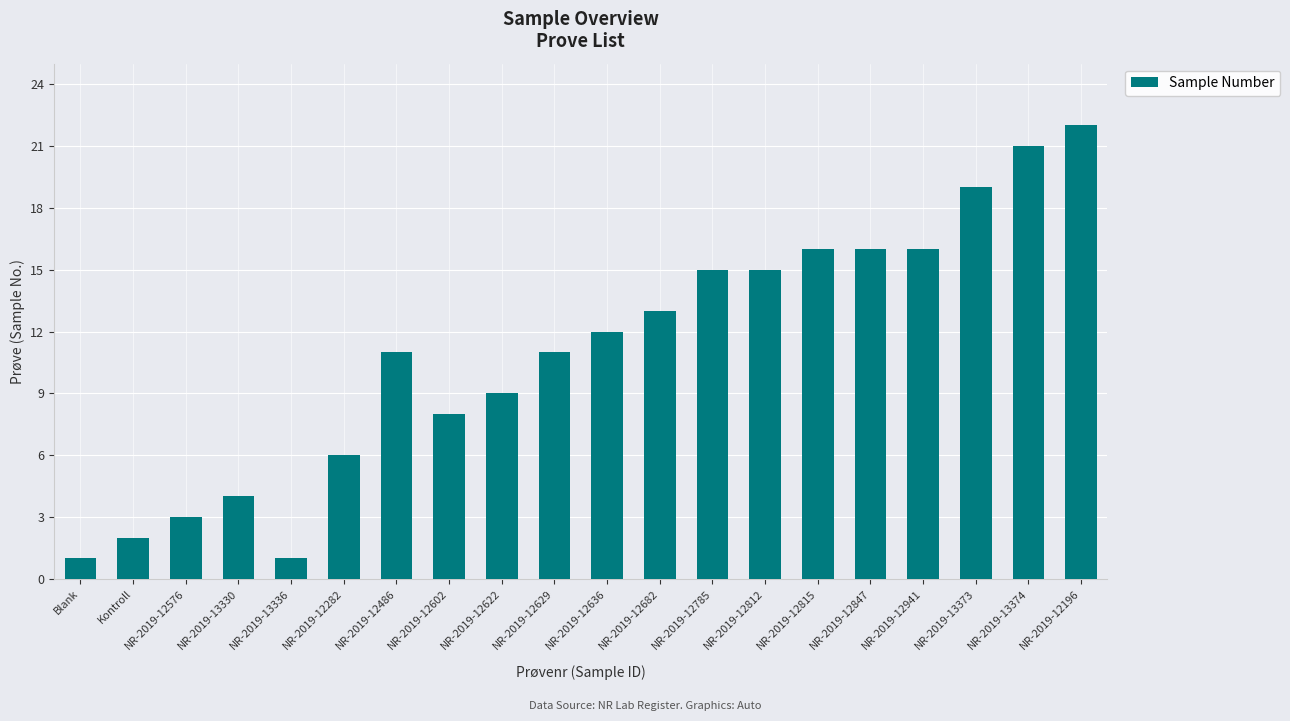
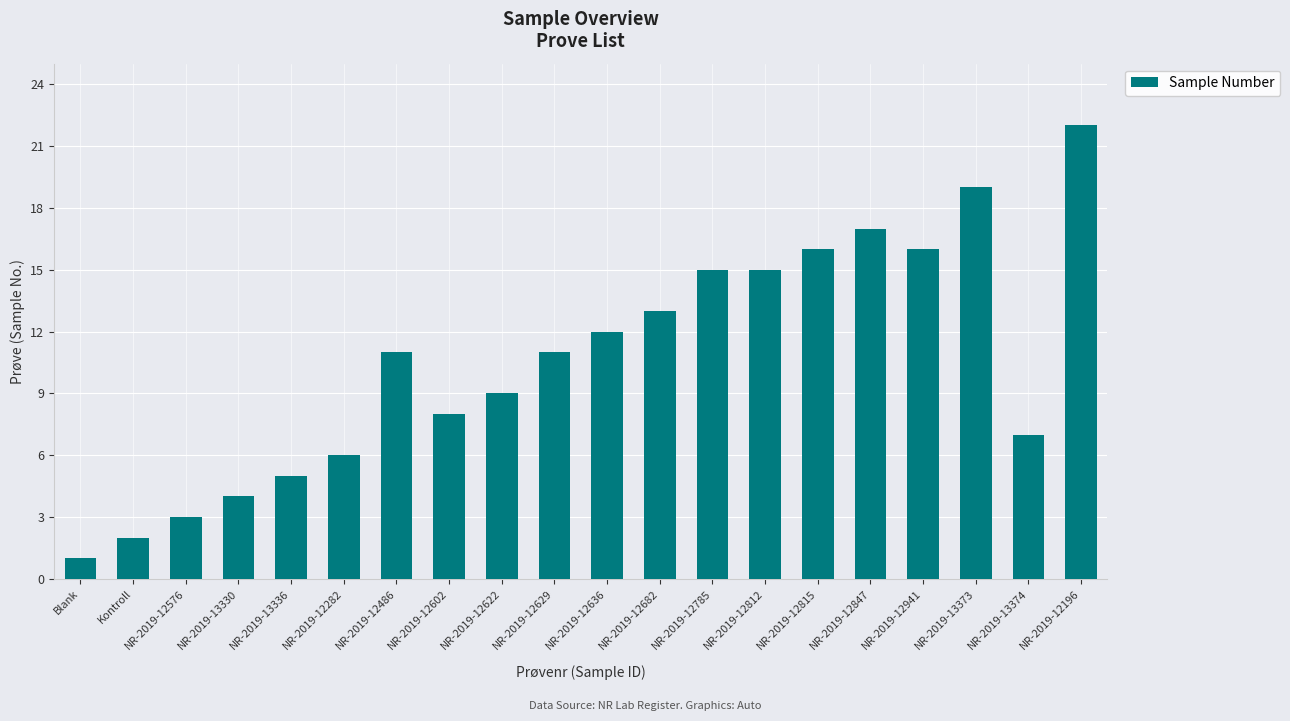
  {
    "Blank": 1,
    "Kontroll": 2,
    "NR-2019-12576": 3,
    "NR-2019-13330": 4,
-   "NR-2019-13336": 1,
+   "NR-2019-13336": 5,
    "NR-2019-12282": 6,
    "NR-2019-12486": 11,
    "NR-2019-12602": 8,
    "NR-2019-12622": 9,
    "NR-2019-12629": 11,
    "NR-2019-12636": 12,
    "NR-2019-12682": 13,
    "NR-2019-12785": 15,
    "NR-2019-12812": 15,
    "NR-2019-12815": 16,
-   "NR-2019-12847": 16,
+   "NR-2019-12847": 17,
    "NR-2019-12941": 16,
    "NR-2019-13373": 19,
-   "NR-2019-13374": 21,
+   "NR-2019-13374": 7,
    "NR-2019-12196": 22
  }
